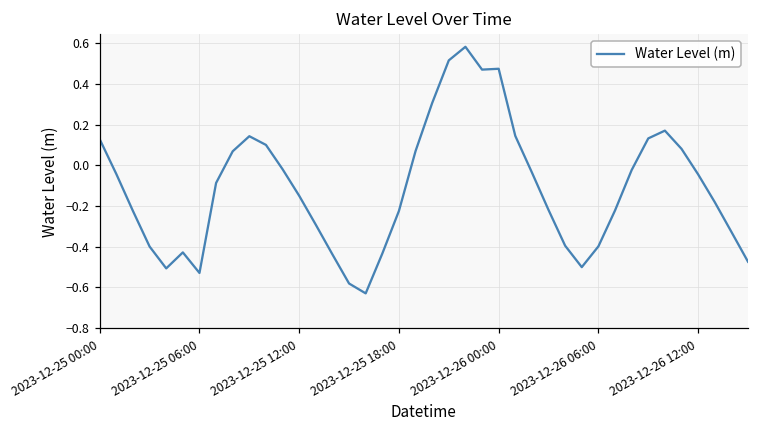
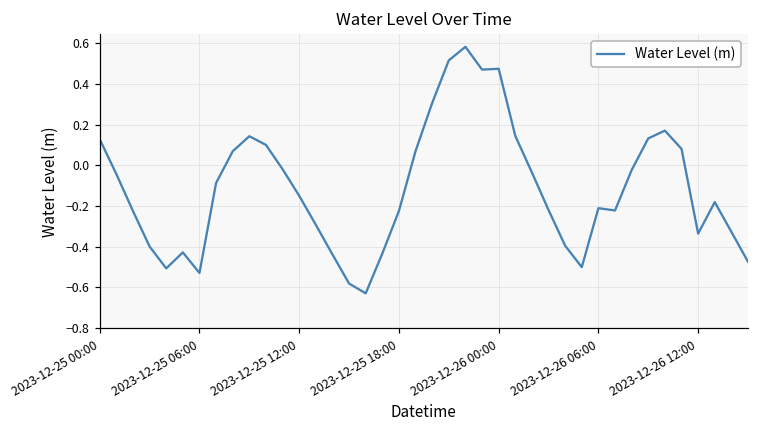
  {
    "2023-12-25 00:00": 0.13,
    "2023-12-25 06:00": -0.53,
    "2023-12-25 12:00": -0.15,
    "2023-12-25 18:00": -0.22,
    "2023-12-26 00:00": 0.48,
-   "2023-12-26 06:00": -0.40,
-   "2023-12-26 12:00": -0.04
+   "2023-12-26 06:00": -0.21,
+   "2023-12-26 12:00": -0.34
  }
